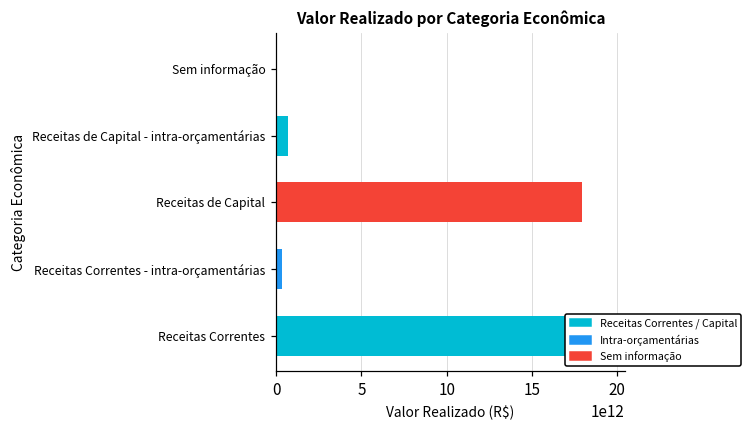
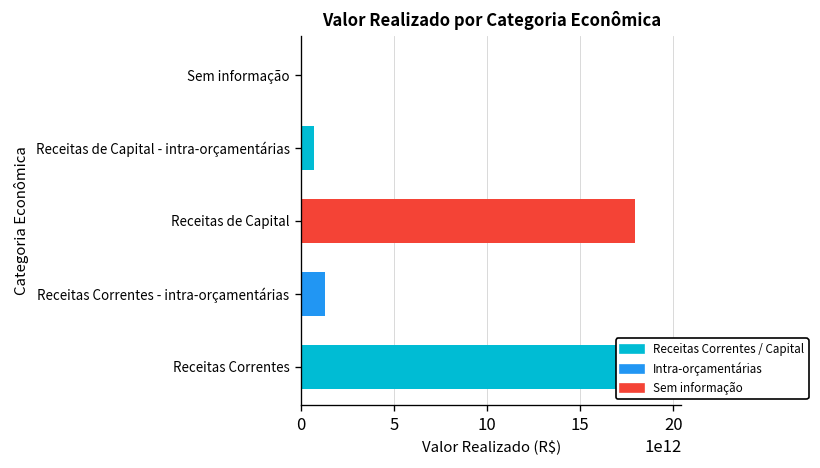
  {
    "Receitas de Capital - intra-orçamentárias": 700000000000,
    "Receitas de Capital": 18000000000000,
-   "Receitas Correntes - intra-orçamentárias": 400000000000
+   "Receitas Correntes - intra-orçamentárias": 1300000000000
  }
